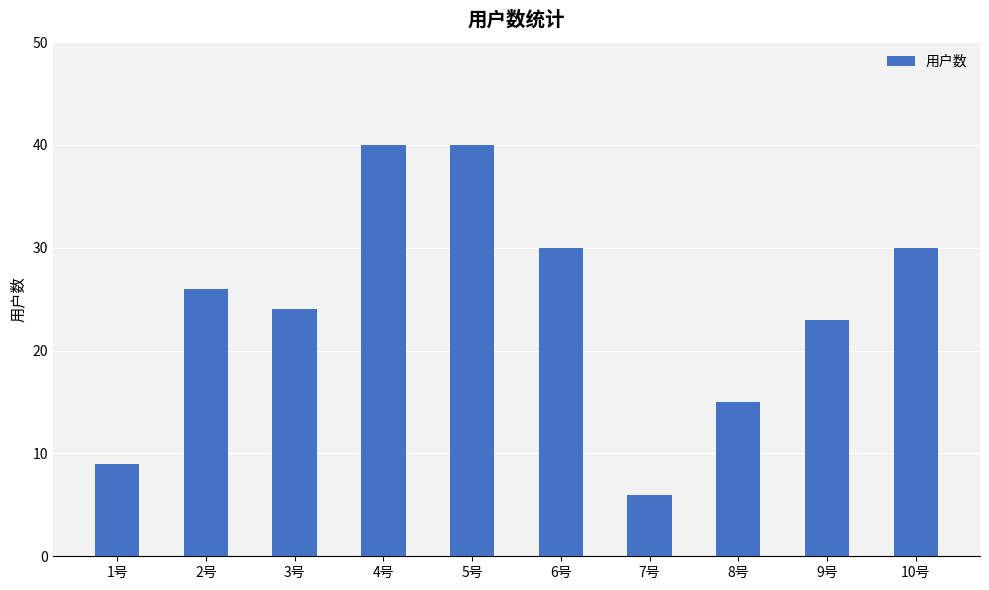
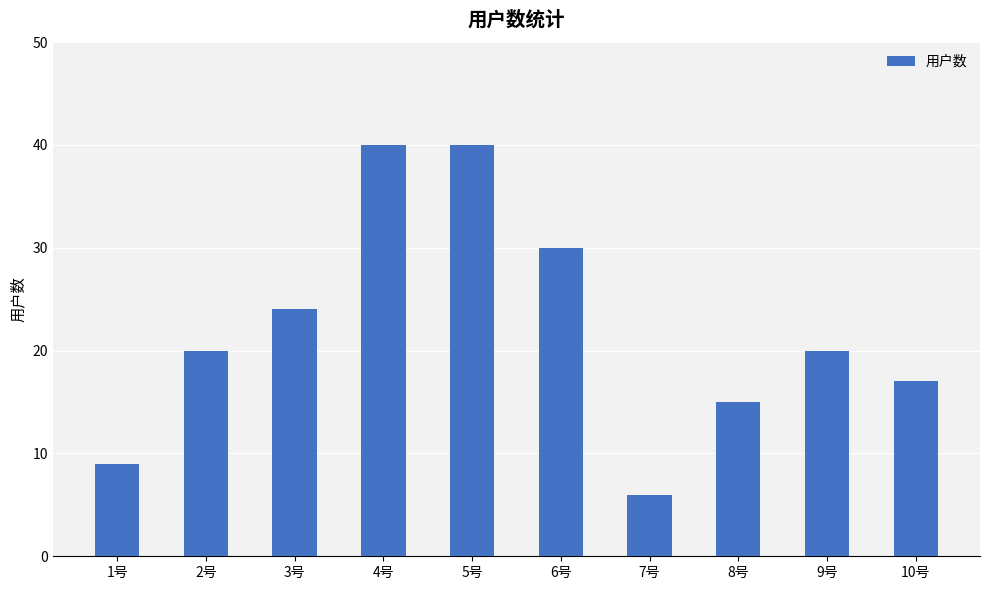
  {
    "1号": 9,
-   "2号": 26,
+   "2号": 20,
    "3号": 24,
    "4号": 40,
    "5号": 40,
    "6号": 30,
    "7号": 6,
    "8号": 15,
-   "9号": 23,
-   "10号": 30
+   "9号": 20,
+   "10号": 17
  }
